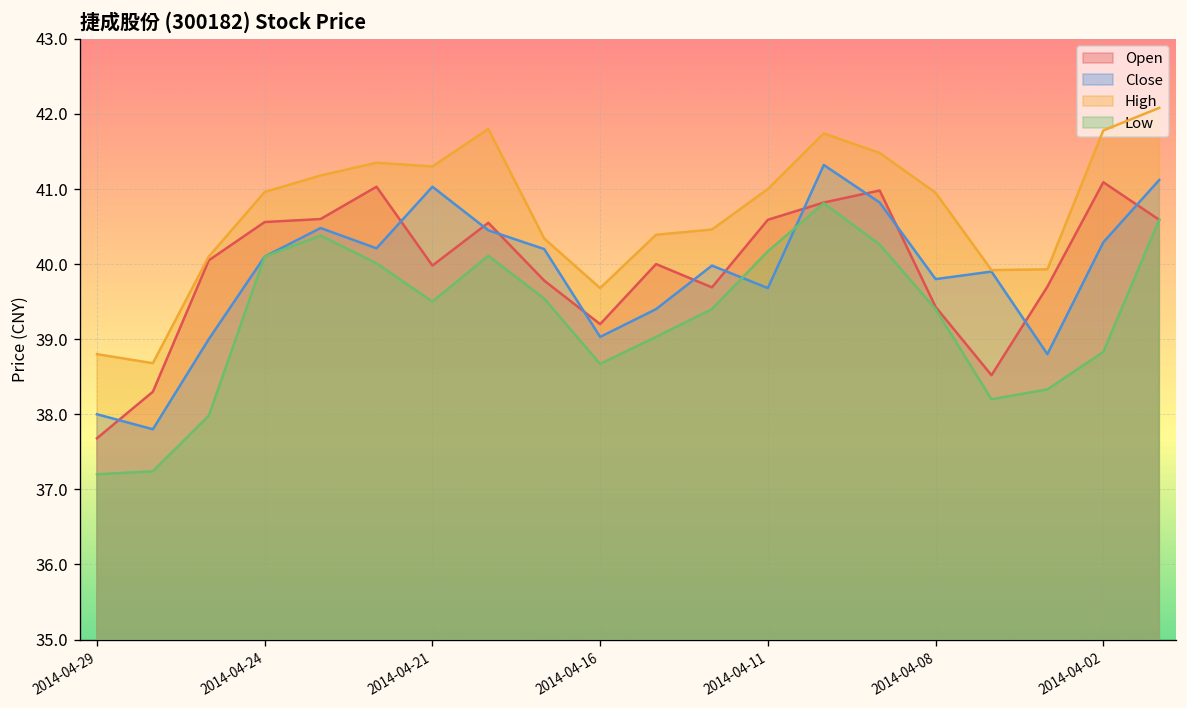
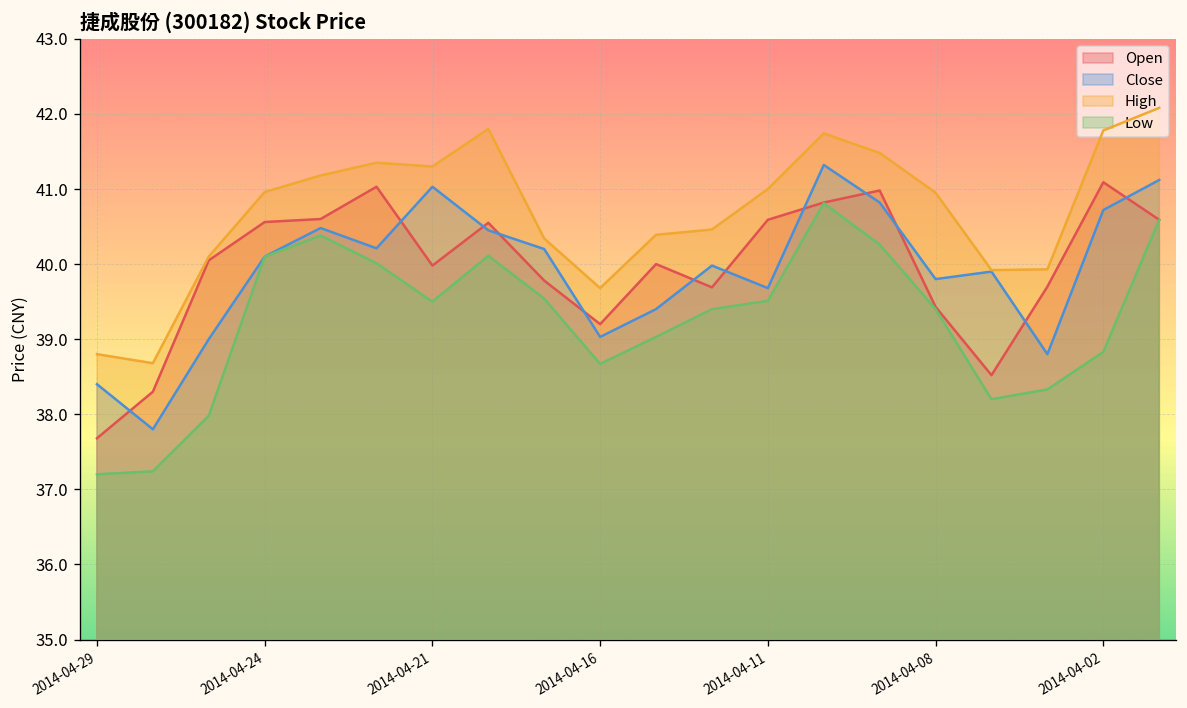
  {
    "Close": {
-     "2014-04-29": 38.0,
+     "2014-04-29": 38.4,
      "2014-04-21": 41.0,
      "2014-04-16": 39.0,
      "2014-04-11": 39.7,
      "2014-04-08": 39.8,
-     "2014-04-02": 40.3
+     "2014-04-02": 40.7
    },
    "Low": {
      "2014-04-29": 37.2,
      "2014-04-21": 39.5,
      "2014-04-16": 38.7,
-     "2014-04-11": 40.2,
+     "2014-04-11": 39.5,
      "2014-04-02": 38.8
    }
  }
